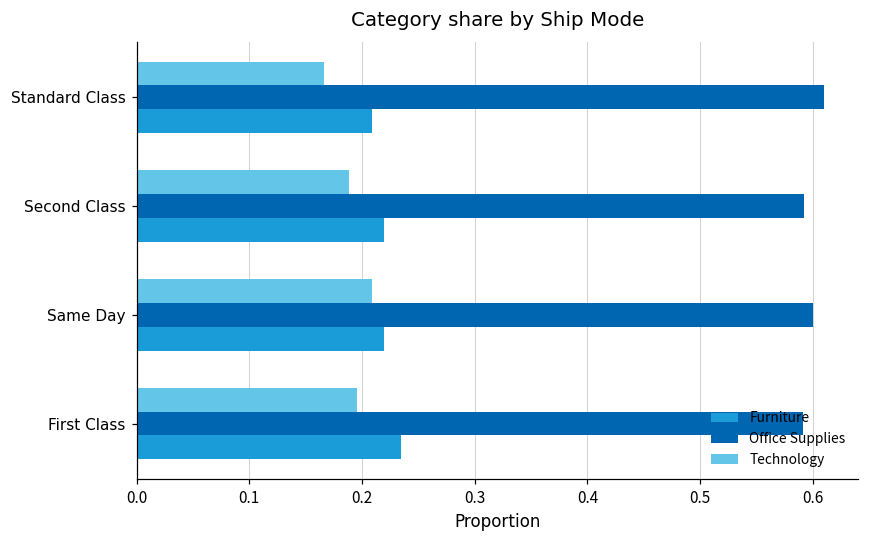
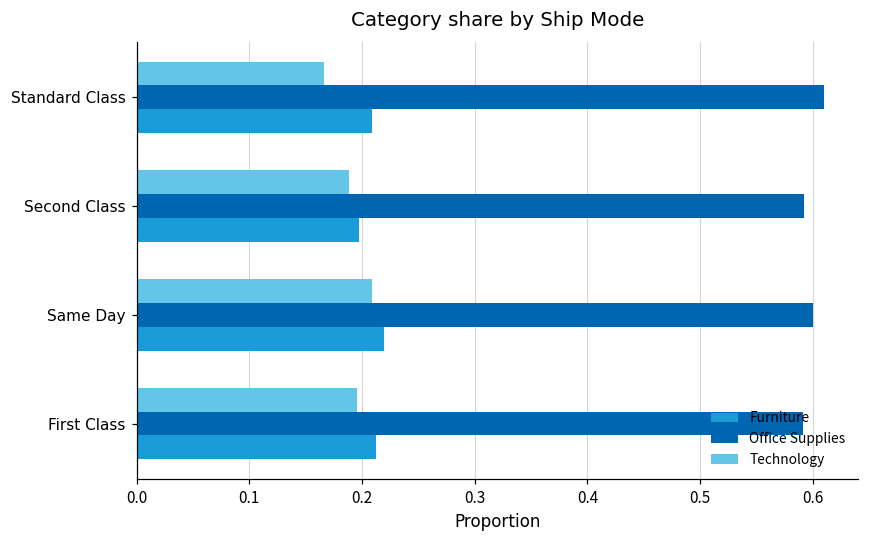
  {
    "Furniture": {
      "Standard Class": 0.209,
-     "Second Class": 0.220,
+     "Second Class": 0.198,
      "Same Day": 0.219,
-     "First Class": 0.235
+     "First Class": 0.213
    },
    "Office Supplies": {
      "Standard Class": 0.610,
      "Second Class": 0.592,
      "Same Day": 0.600,
      "First Class": 0.592
    },
    "Technology": {
      "Standard Class": 0.167,
      "Second Class": 0.188,
      "Same Day": 0.209,
      "First Class": 0.196
    }
  }
